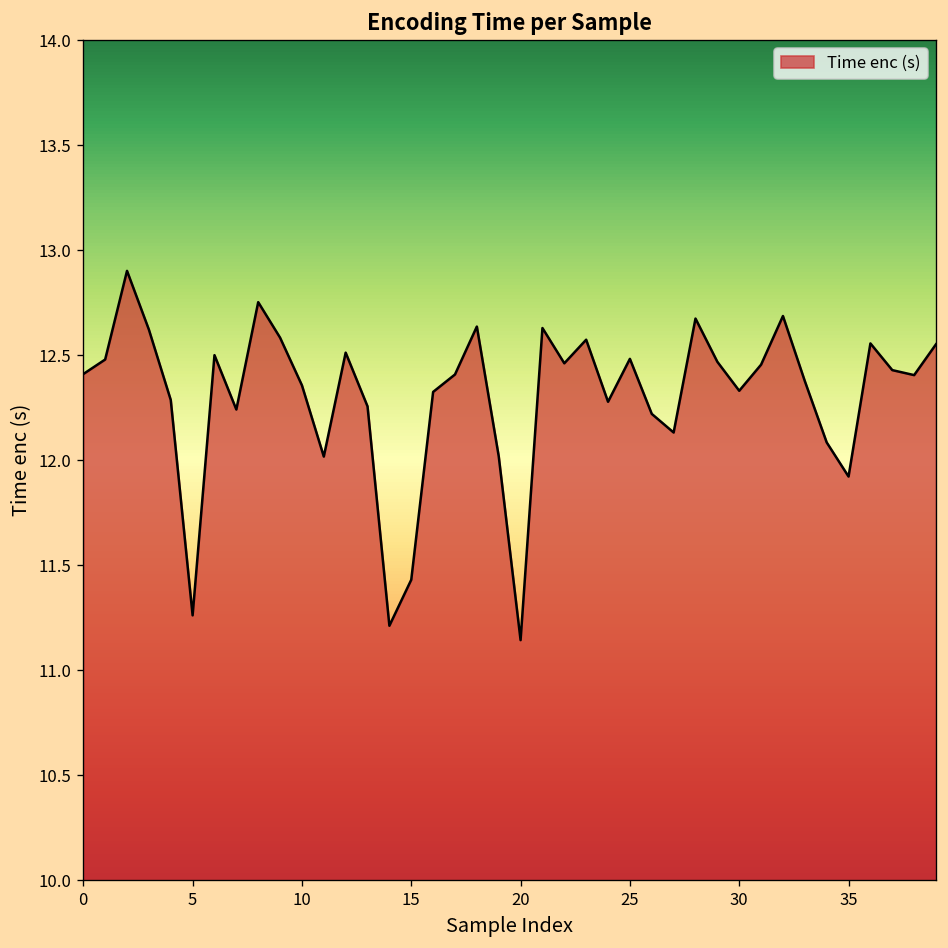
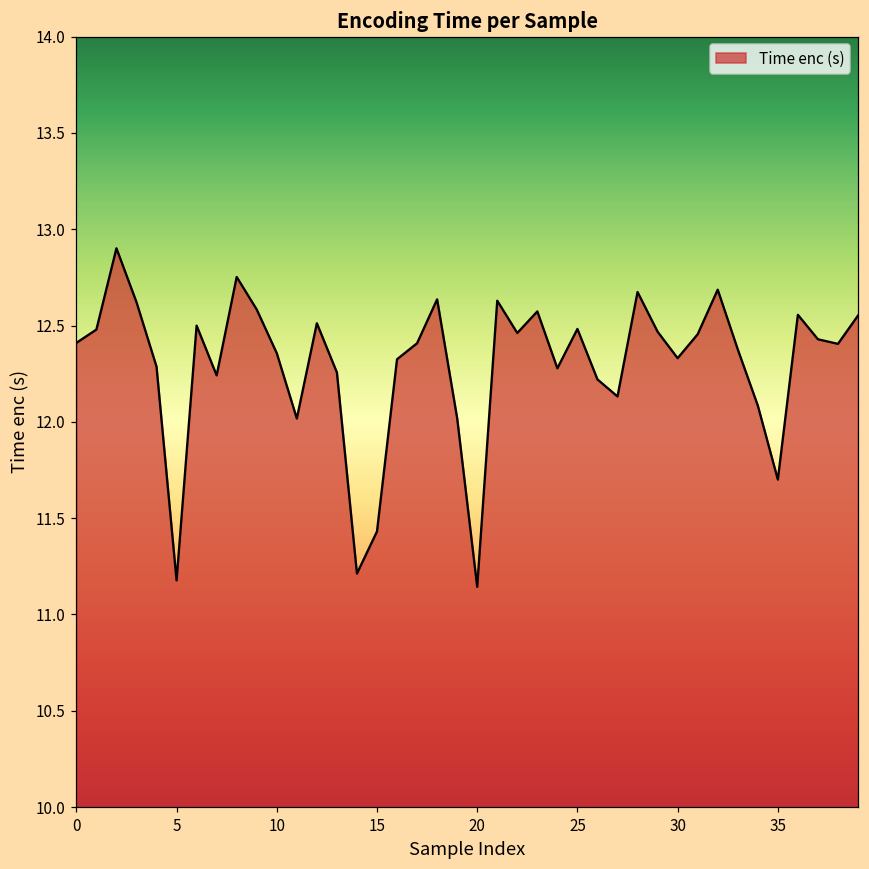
  {
    "0": 12.41,
-   "5": 11.26,
+   "5": 11.18,
    "10": 12.36,
    "15": 11.43,
    "20": 11.14,
    "25": 12.48,
    "30": 12.33,
-   "35": 11.92
+   "35": 11.70
  }
